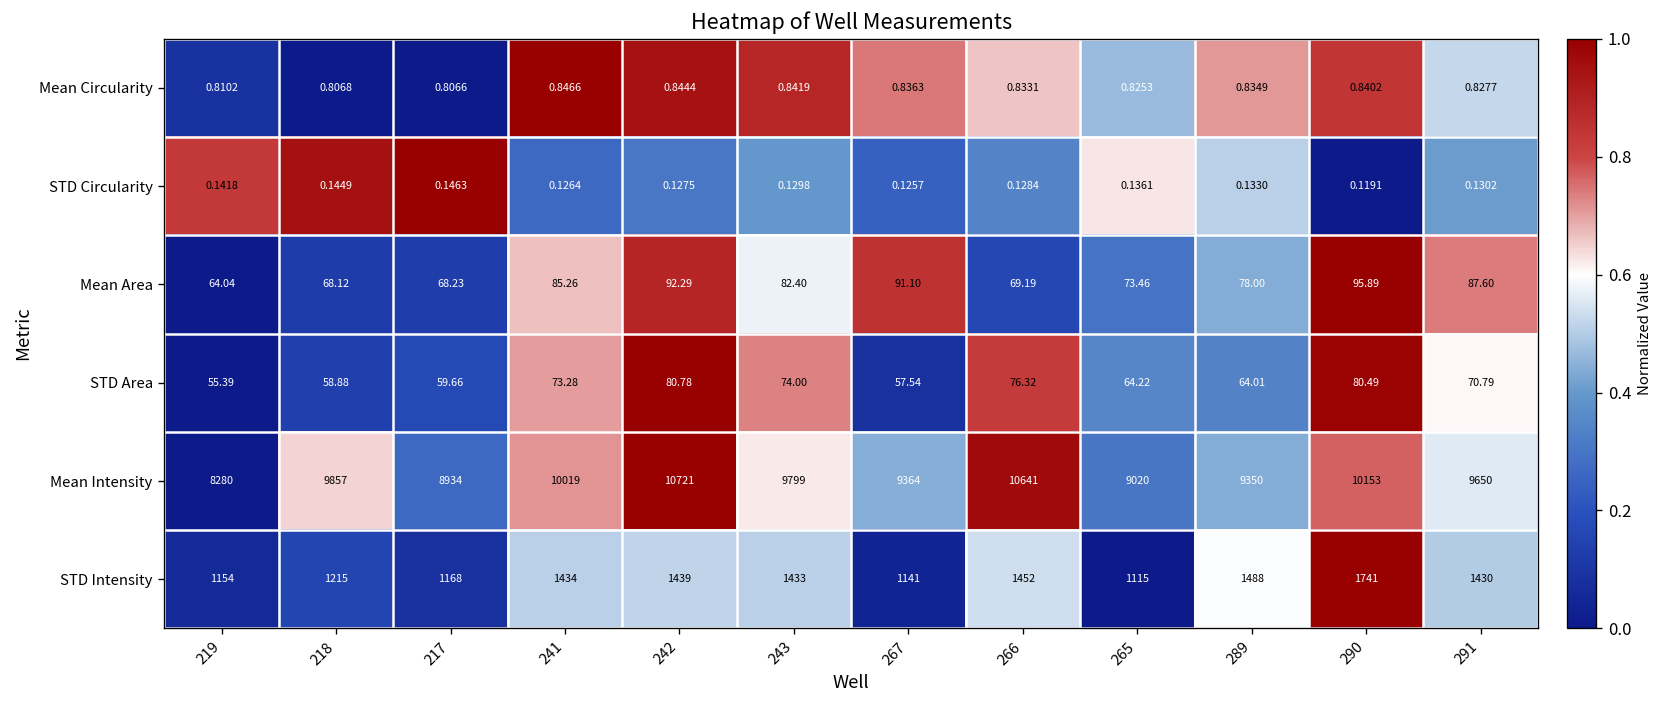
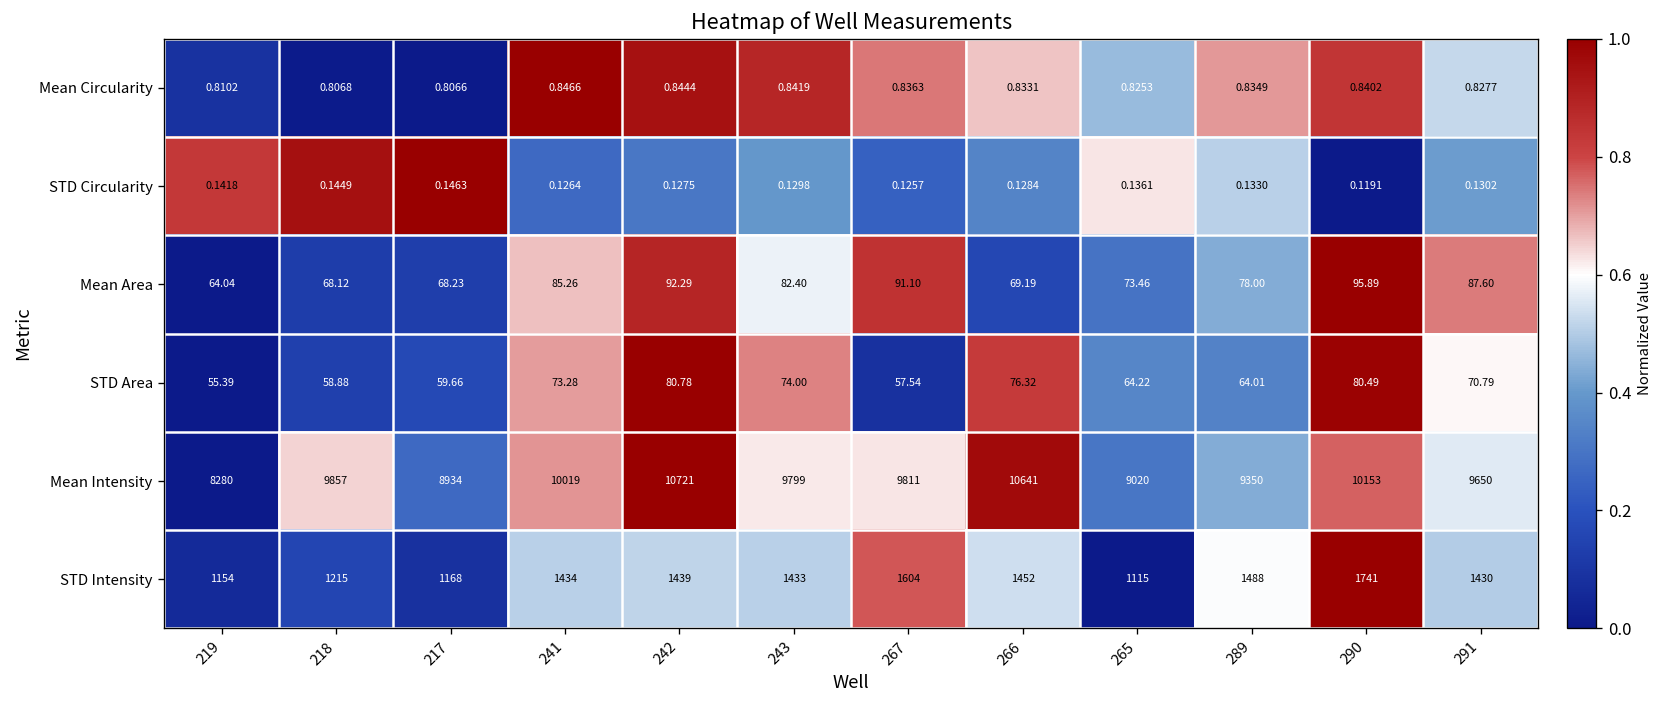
  {
    "Mean Circularity": {
      "219": 0.8102,
      "218": 0.8068,
      "217": 0.8066,
      "241": 0.8466,
      "242": 0.8444,
      "243": 0.8419,
      "267": 0.8363,
      "266": 0.8331,
      "265": 0.8253,
      "289": 0.8349,
      "290": 0.8402,
      "291": 0.8277
    },
    "STD Circularity": {
      "219": 0.1418,
      "218": 0.1449,
      "217": 0.1463,
      "241": 0.1264,
      "242": 0.1275,
      "243": 0.1298,
      "267": 0.1257,
      "266": 0.1284,
      "265": 0.1361,
      "289": 0.1330,
      "290": 0.1191,
      "291": 0.1302
    },
    "Mean Area": {
      "219": 64.04,
      "218": 68.12,
      "217": 68.23,
      "241": 85.26,
      "242": 92.29,
      "243": 82.40,
      "267": 91.10,
      "266": 69.19,
      "265": 73.46,
      "289": 78.00,
      "290": 95.89,
      "291": 87.60
    },
    "STD Area": {
      "219": 55.39,
      "218": 58.88,
      "217": 59.66,
      "241": 73.28,
      "242": 80.78,
      "243": 74.00,
      "267": 57.54,
      "266": 76.32,
      "265": 64.22,
      "289": 64.01,
      "290": 80.49,
      "291": 70.79
    },
    "Mean Intensity": {
      "219": 8280,
      "218": 9857,
      "217": 8934,
      "241": 10019,
      "242": 10721,
      "243": 9799,
-     "267": 9364,
+     "267": 9811,
      "266": 10641,
      "265": 9020,
      "289": 9350,
      "290": 10153,
      "291": 9650
    },
    "STD Intensity": {
      "219": 1154,
      "218": 1215,
      "217": 1168,
      "241": 1434,
      "242": 1439,
      "243": 1433,
-     "267": 1141,
+     "267": 1604,
      "266": 1452,
      "265": 1115,
      "289": 1488,
      "290": 1741,
      "291": 1430
    }
  }
